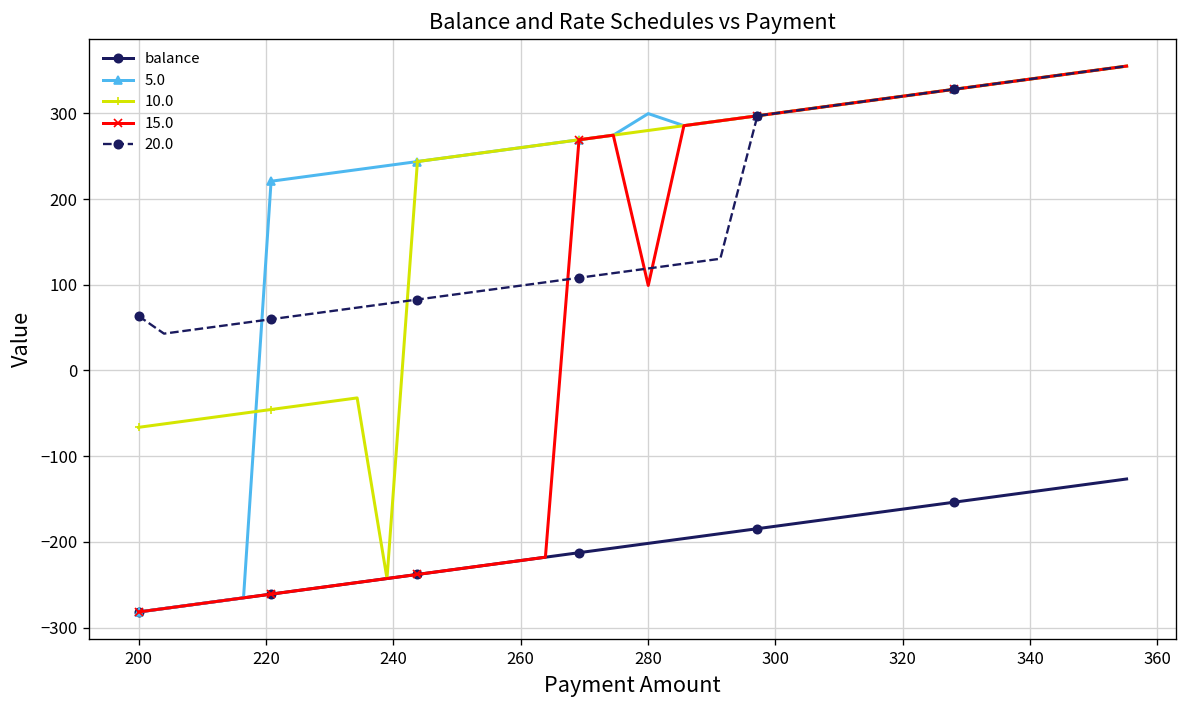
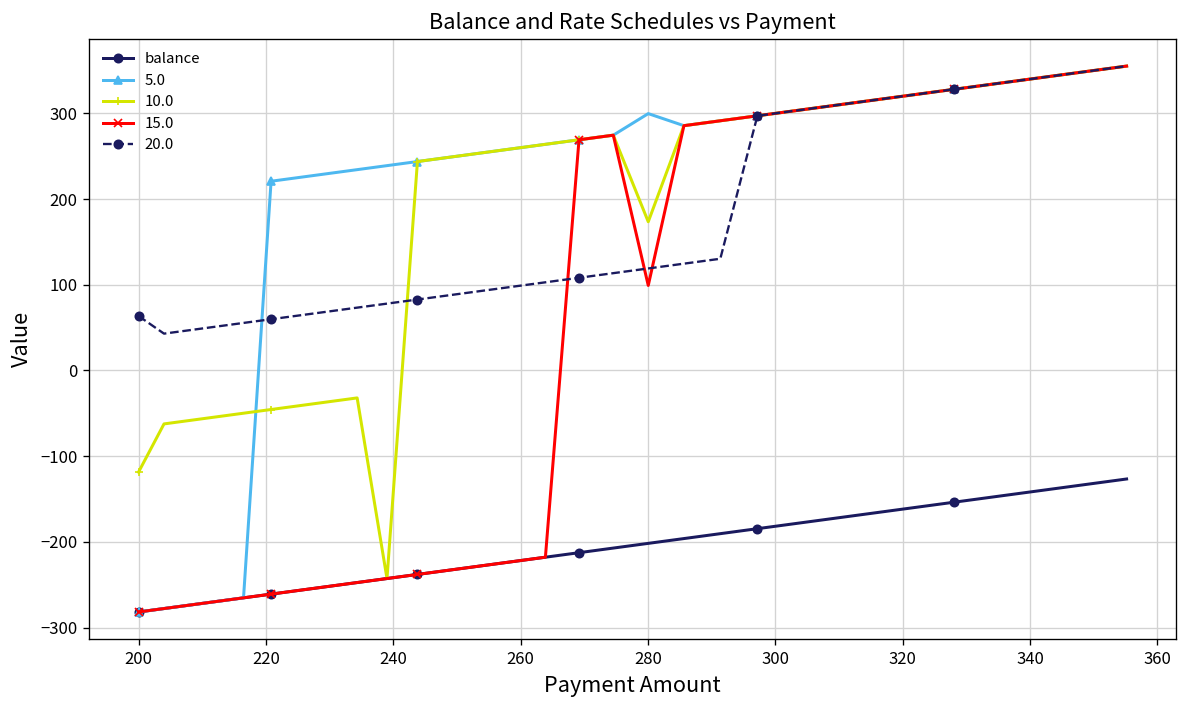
  {
    "5.0": {
      "280": 300
    },
    "10.0": {
-     "200": -70,
-     "280": 280
+     "200": -120,
+     "280": 170
    },
    "15.0": {
      "280": 100
    }
  }
